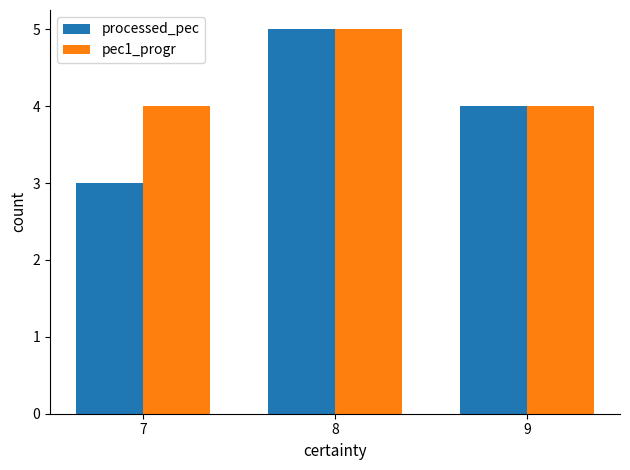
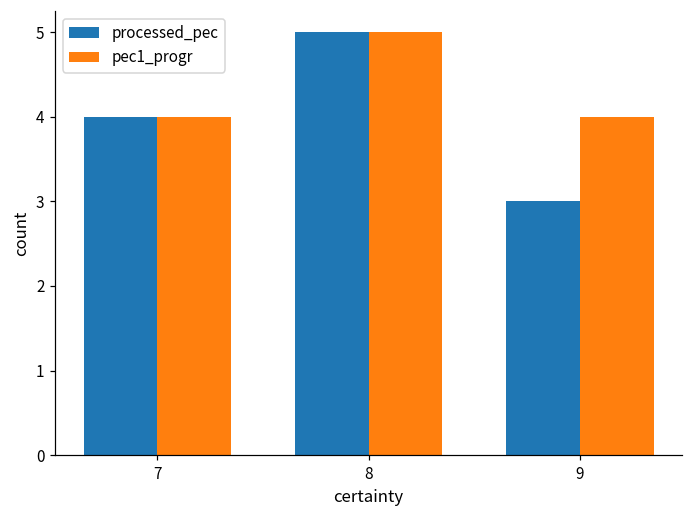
  {
    "processed_pec": {
-     "7": 3,
+     "7": 4,
      "8": 5,
-     "9": 4
+     "9": 3
    },
    "pec1_progr": {
      "7": 4,
      "8": 5,
      "9": 4
    }
  }
